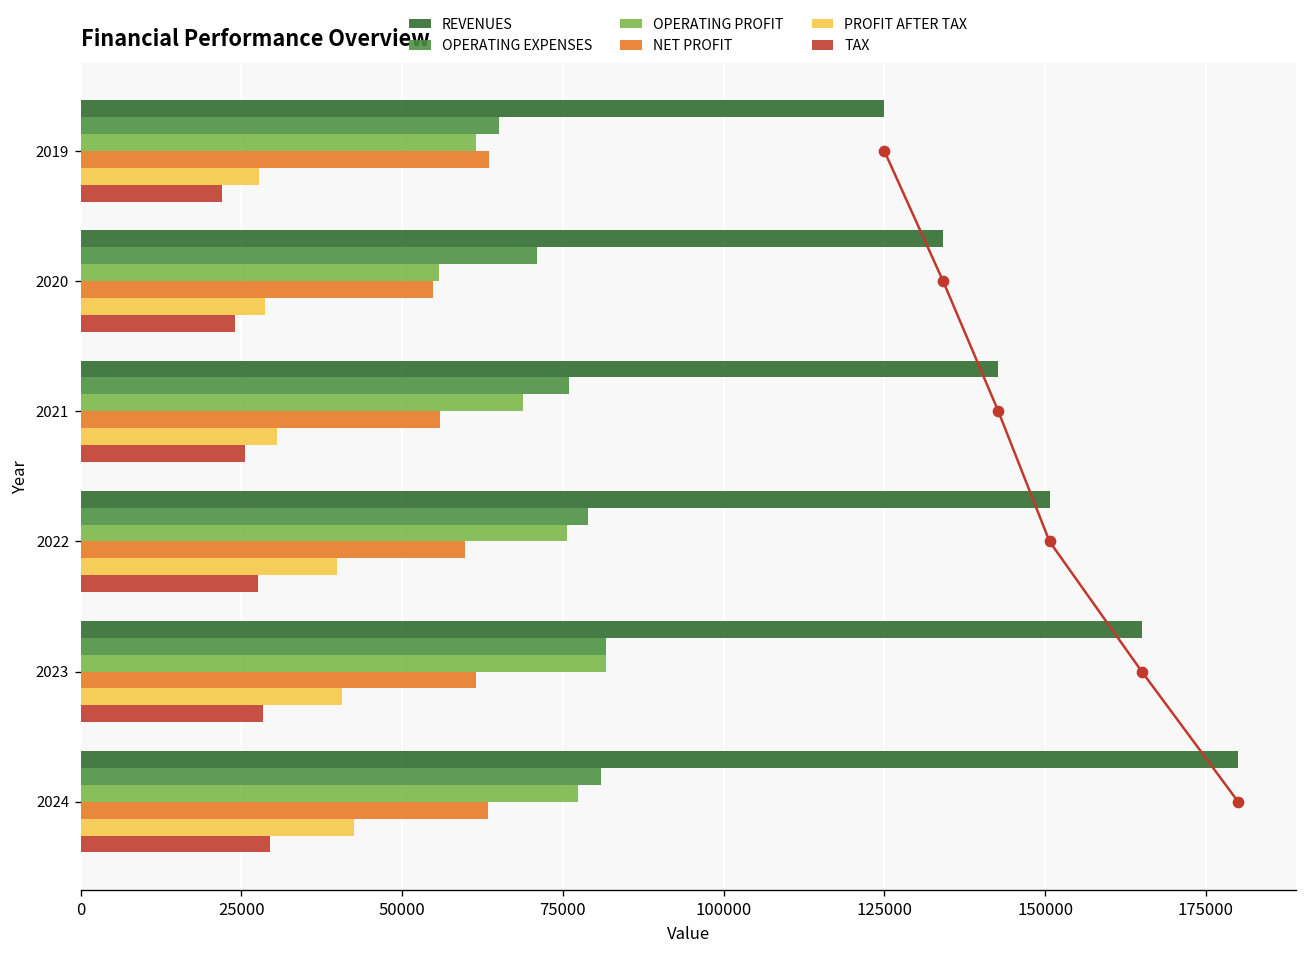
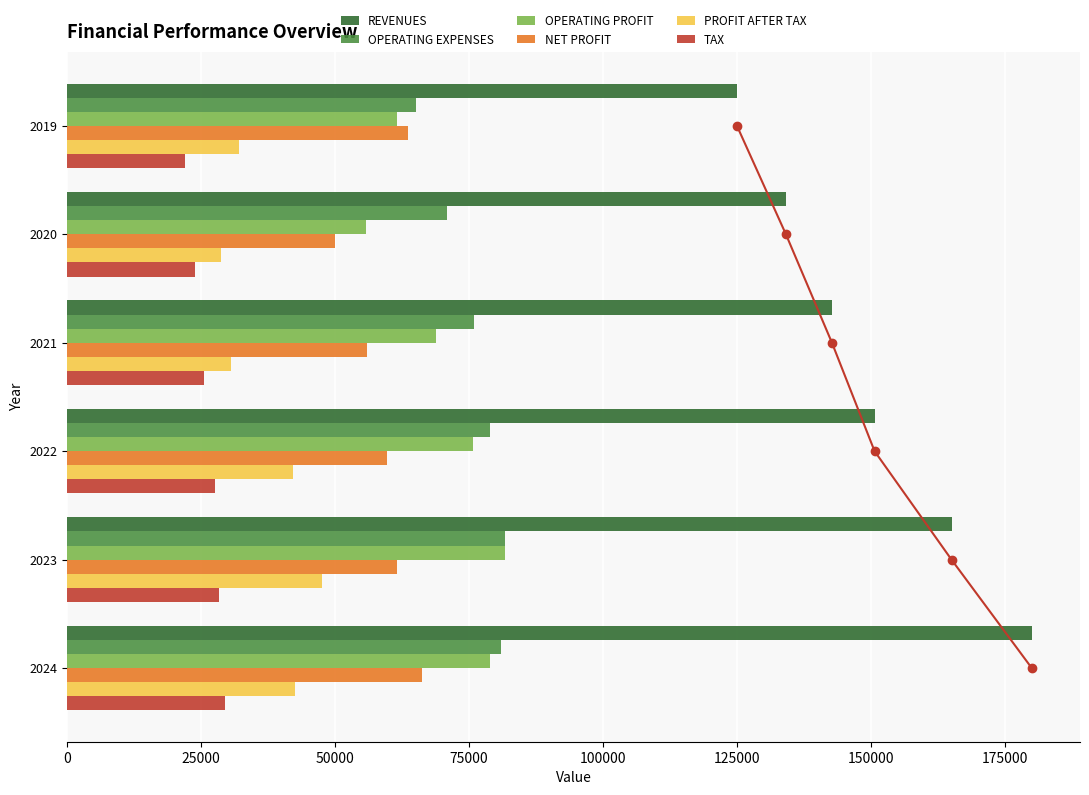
  {
    "OPERATING PROFIT": {
      "2019": 62000,
      "2020": 56000,
      "2021": 69000,
      "2022": 76000,
      "2023": 82000,
-     "2024": 77000
+     "2024": 79000
    },
    "NET PROFIT": {
      "2019": 64000,
-     "2020": 55000,
+     "2020": 50000,
      "2021": 56000,
      "2022": 60000,
      "2023": 61000,
-     "2024": 63000
+     "2024": 66000
    },
    "PROFIT AFTER TAX": {
-     "2019": 28000,
+     "2019": 32000,
      "2020": 29000,
      "2021": 31000,
-     "2022": 40000,
-     "2023": 41000,
+     "2022": 42000,
+     "2023": 48000,
      "2024": 42000
    }
  }
